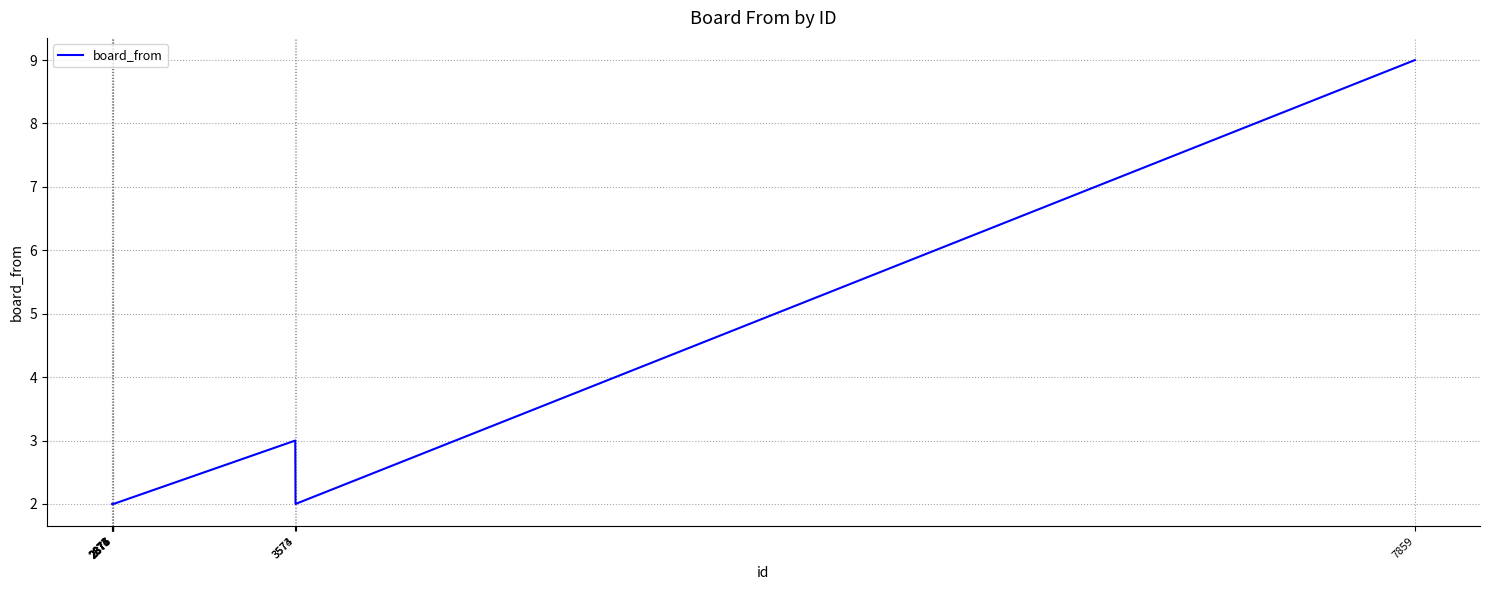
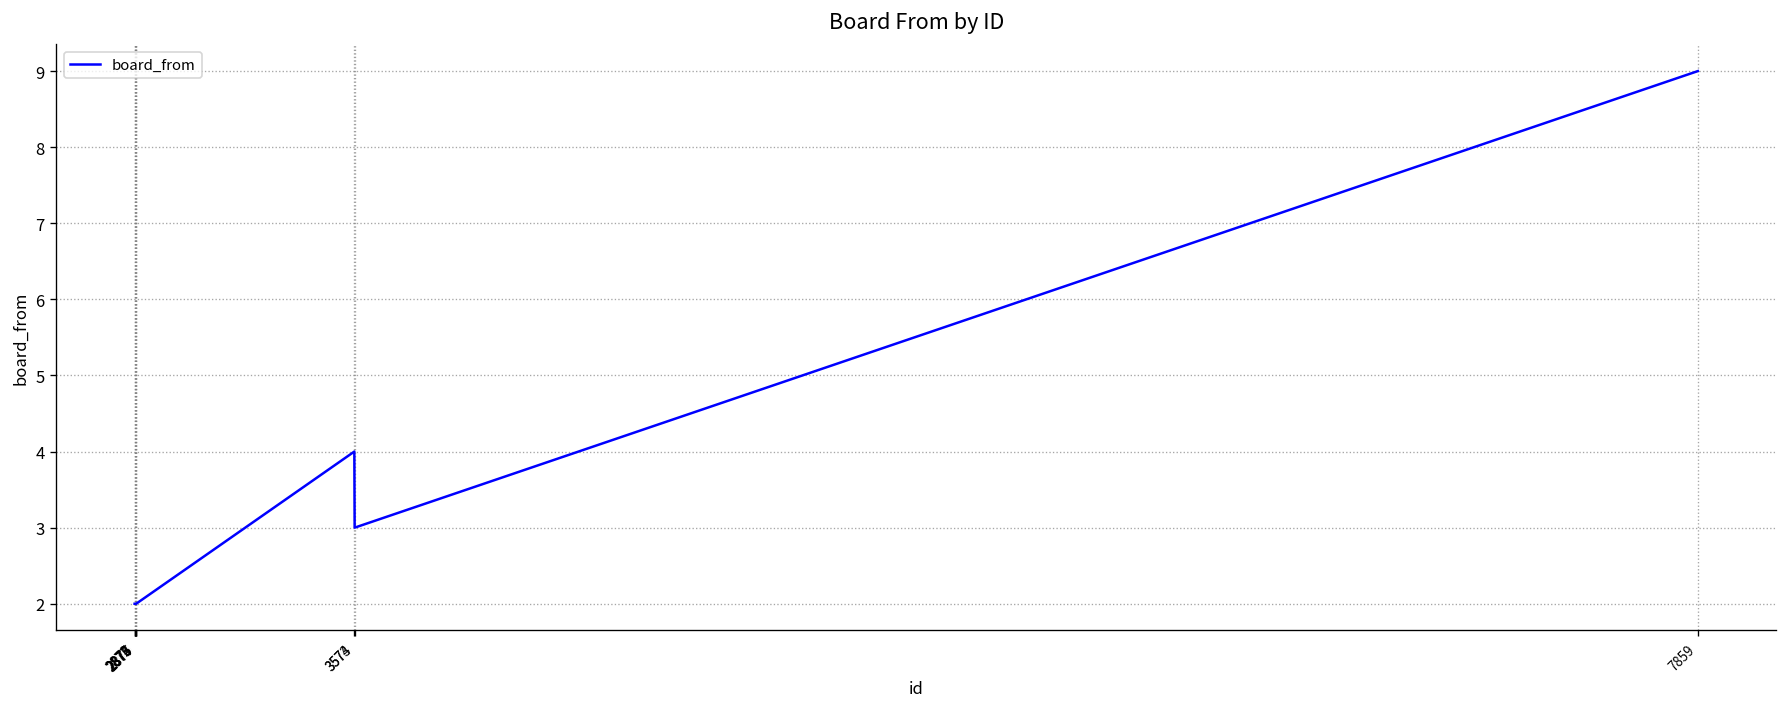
  {
    "2872": 2,
    "2873": 2,
    "2874": 2,
    "2875": 2,
    "2876": 2,
    "2877": 2,
-   "3573": 3,
-   "3574": 2,
+   "3573": 4,
+   "3574": 3,
    "7859": 9
  }
